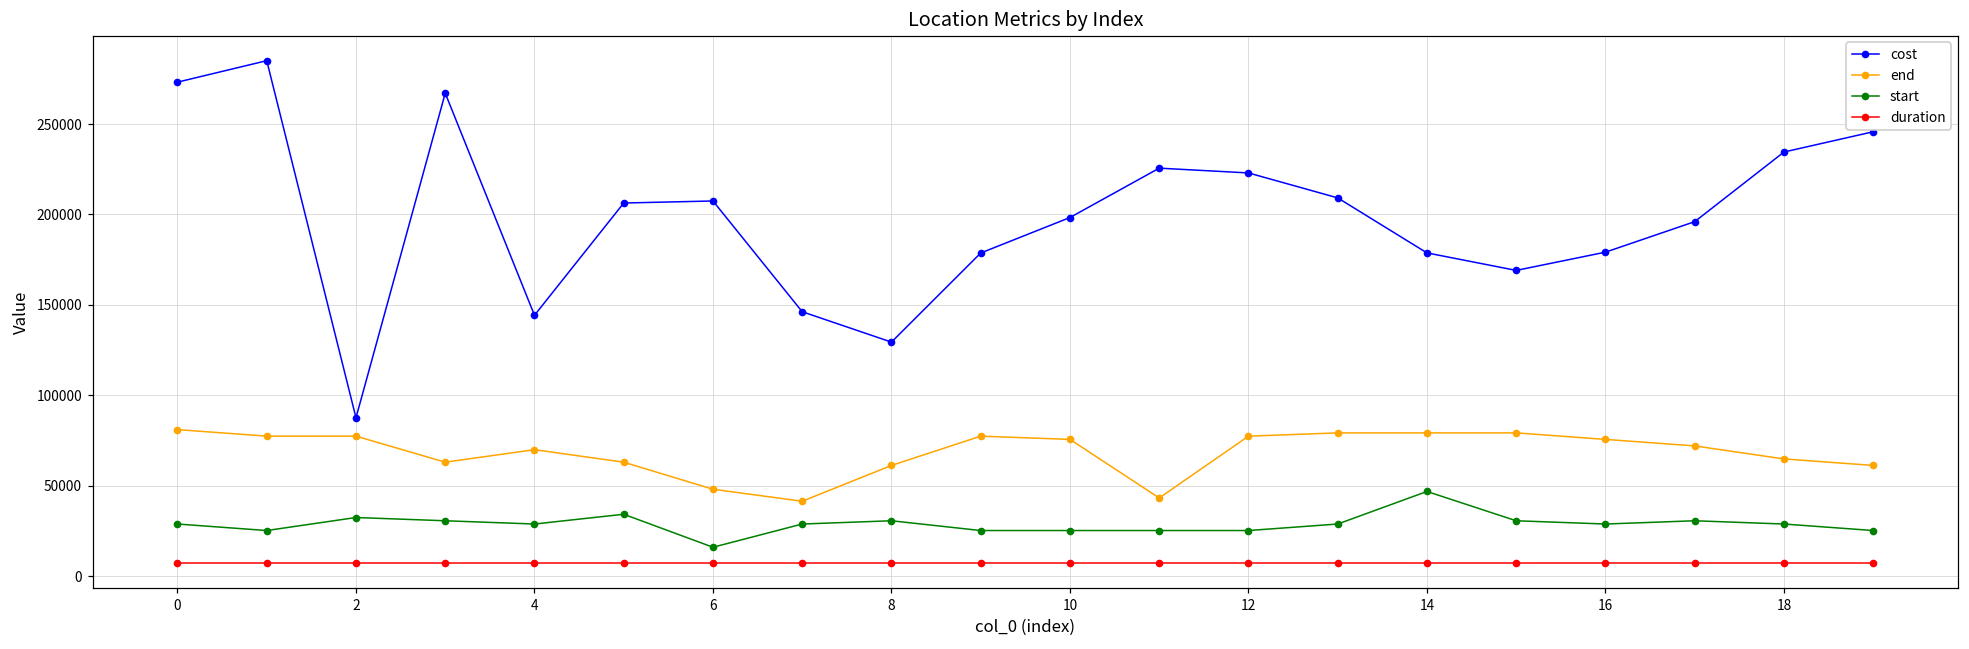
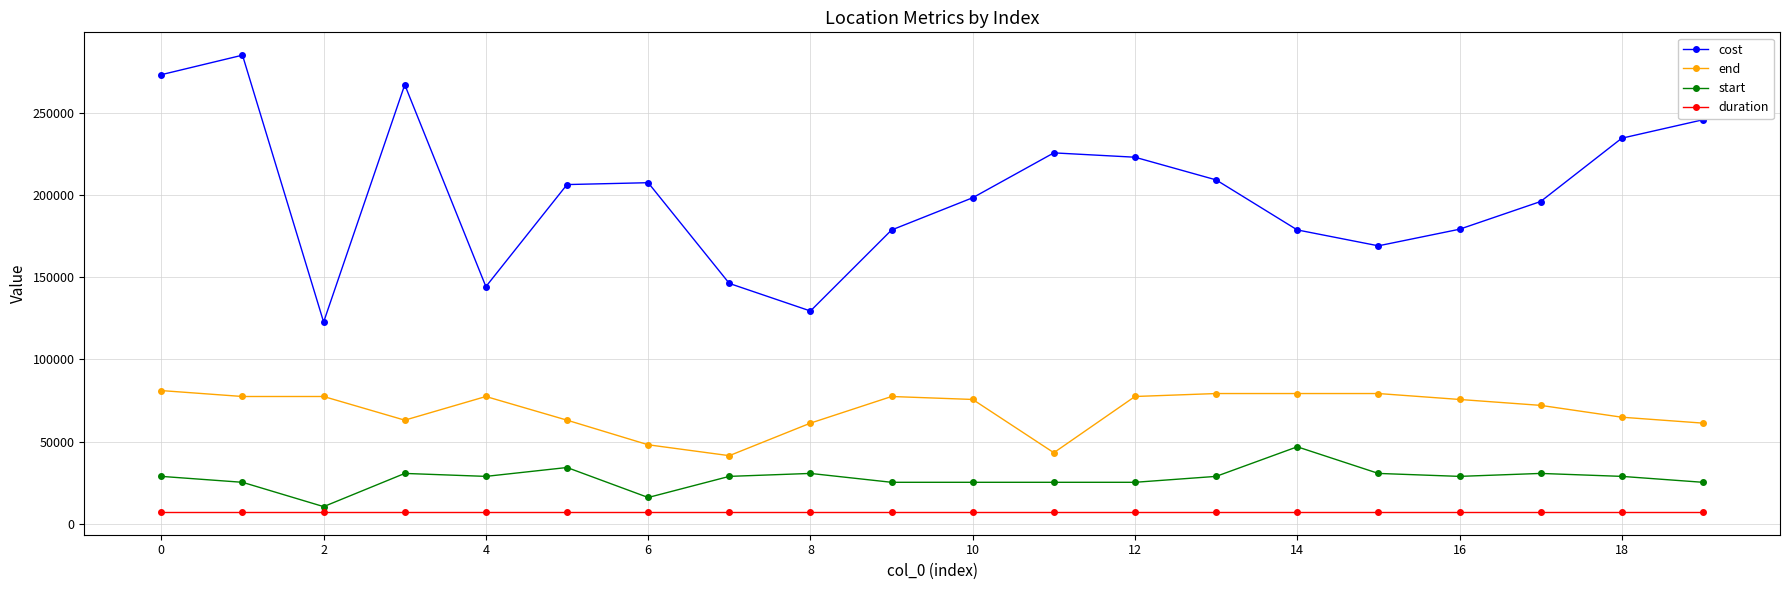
  {
    "cost": {
      "0": 273000,
-     "2": 88000,
+     "2": 123000,
      "4": 144000,
      "6": 207000,
      "8": 129000,
      "10": 198000,
      "12": 223000,
      "14": 179000,
      "16": 179000,
      "18": 235000
    },
    "end": {
      "0": 81000,
      "2": 77000,
-     "4": 70000,
+     "4": 77000,
      "6": 48000,
      "8": 61000,
      "10": 76000,
      "12": 77000,
      "14": 79000,
      "16": 76000,
      "18": 65000
    },
    "start": {
      "0": 29000,
-     "2": 32000,
+     "2": 10000,
      "4": 29000,
      "6": 16000,
      "8": 31000,
      "10": 25000,
      "12": 25000,
      "14": 47000,
      "16": 29000,
      "18": 29000
    },
    "duration": {
      "0": 7000,
      "2": 7000,
      "4": 7000,
      "6": 7000,
      "8": 7000,
      "10": 7000,
      "12": 7000,
      "14": 7000,
      "16": 7000,
      "18": 7000
    }
  }
